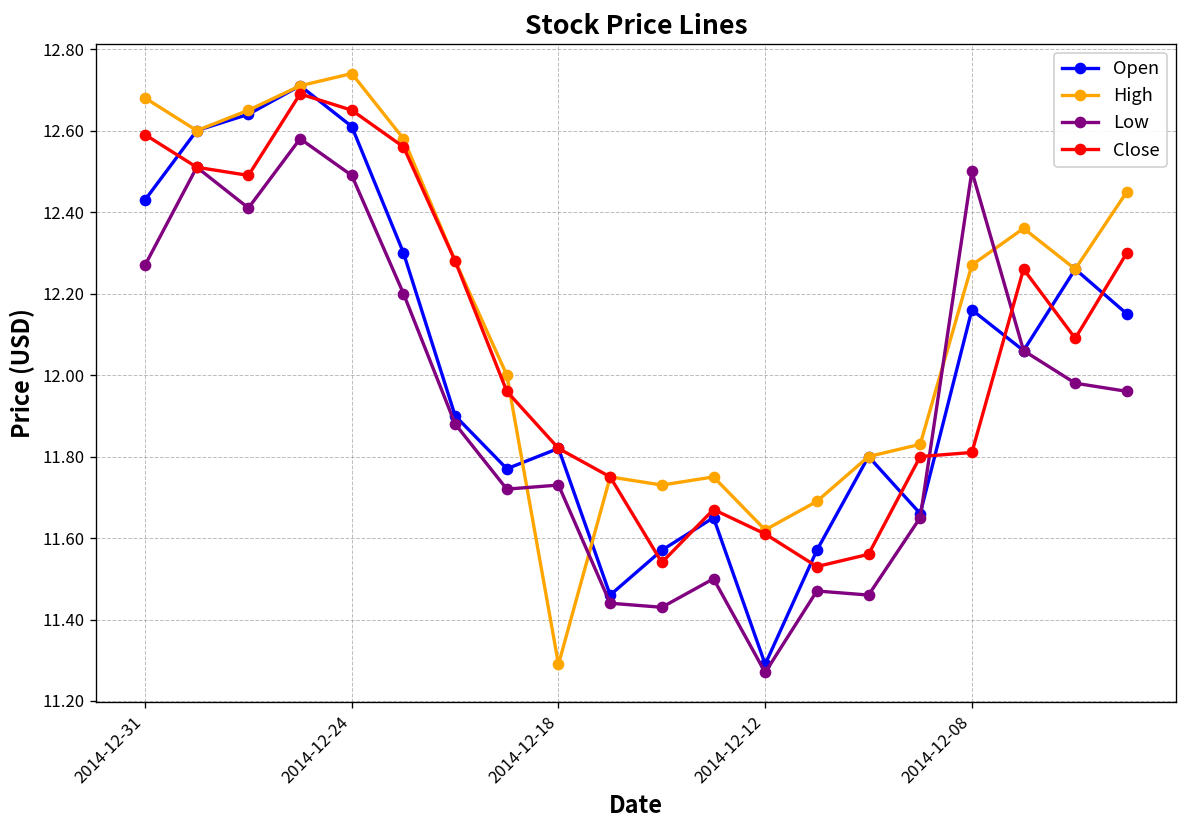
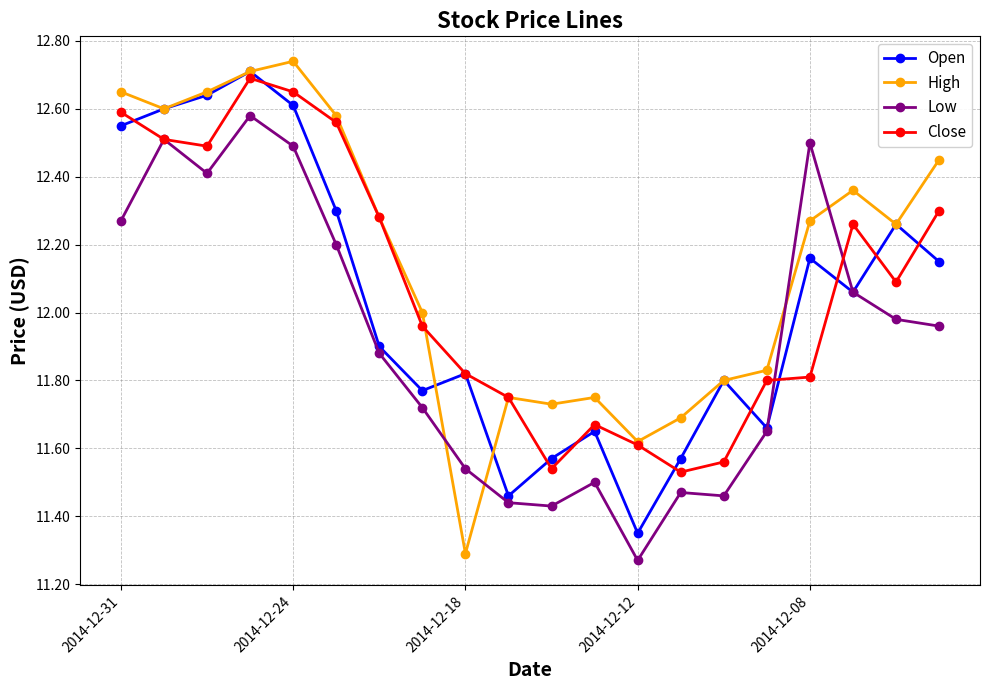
  {
    "Open": {
-     "2014-12-31": 12.43,
+     "2014-12-31": 12.55,
      "2014-12-24": 12.61,
-     "2014-12-12": 11.29,
+     "2014-12-12": 11.35,
      "2014-12-08": 12.16
    },
    "High": {
-     "2014-12-31": 12.68,
+     "2014-12-31": 12.65,
      "2014-12-24": 12.74,
      "2014-12-18": 11.29,
      "2014-12-12": 11.62,
      "2014-12-08": 12.27
    },
    "Low": {
      "2014-12-31": 12.27,
      "2014-12-24": 12.49,
-     "2014-12-18": 11.73,
+     "2014-12-18": 11.54,
      "2014-12-12": 11.27,
      "2014-12-08": 12.50
    },
    "Close": {
      "2014-12-31": 12.59,
      "2014-12-24": 12.65,
      "2014-12-12": 11.61,
      "2014-12-08": 11.81
    }
  }
